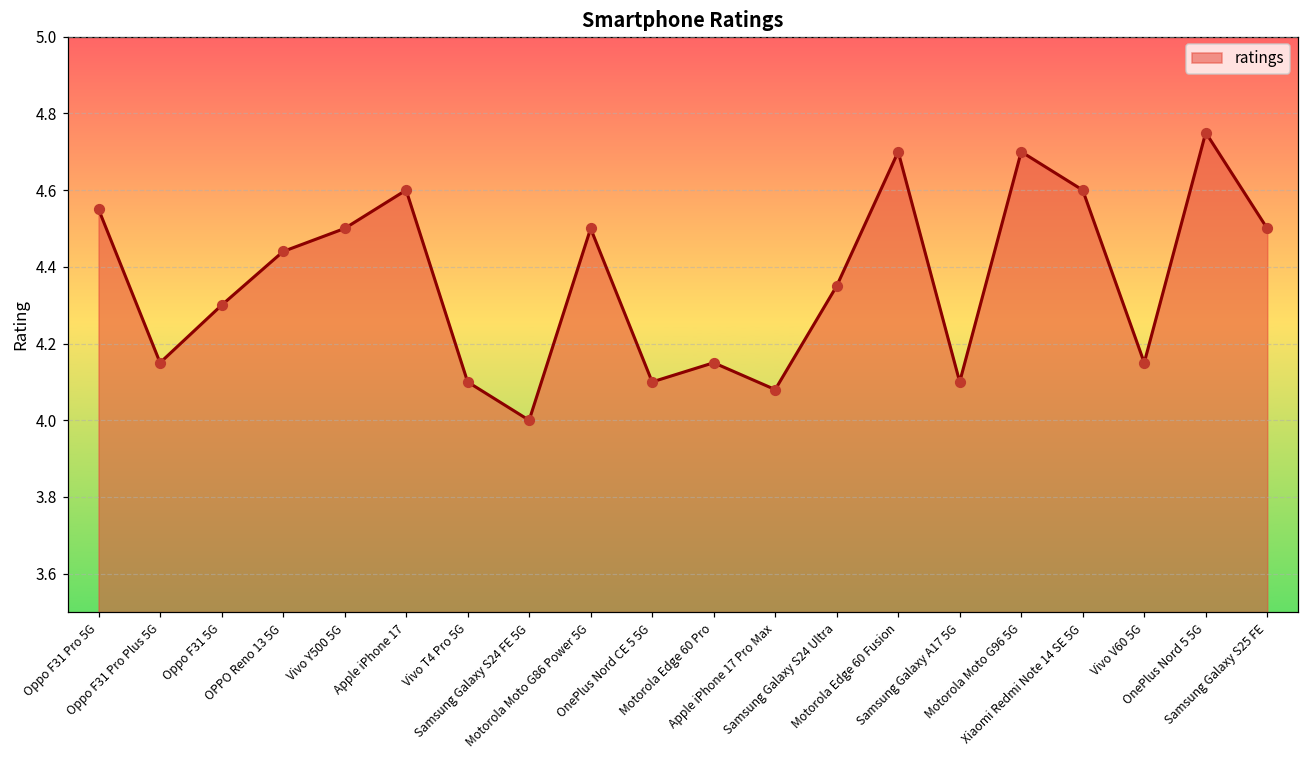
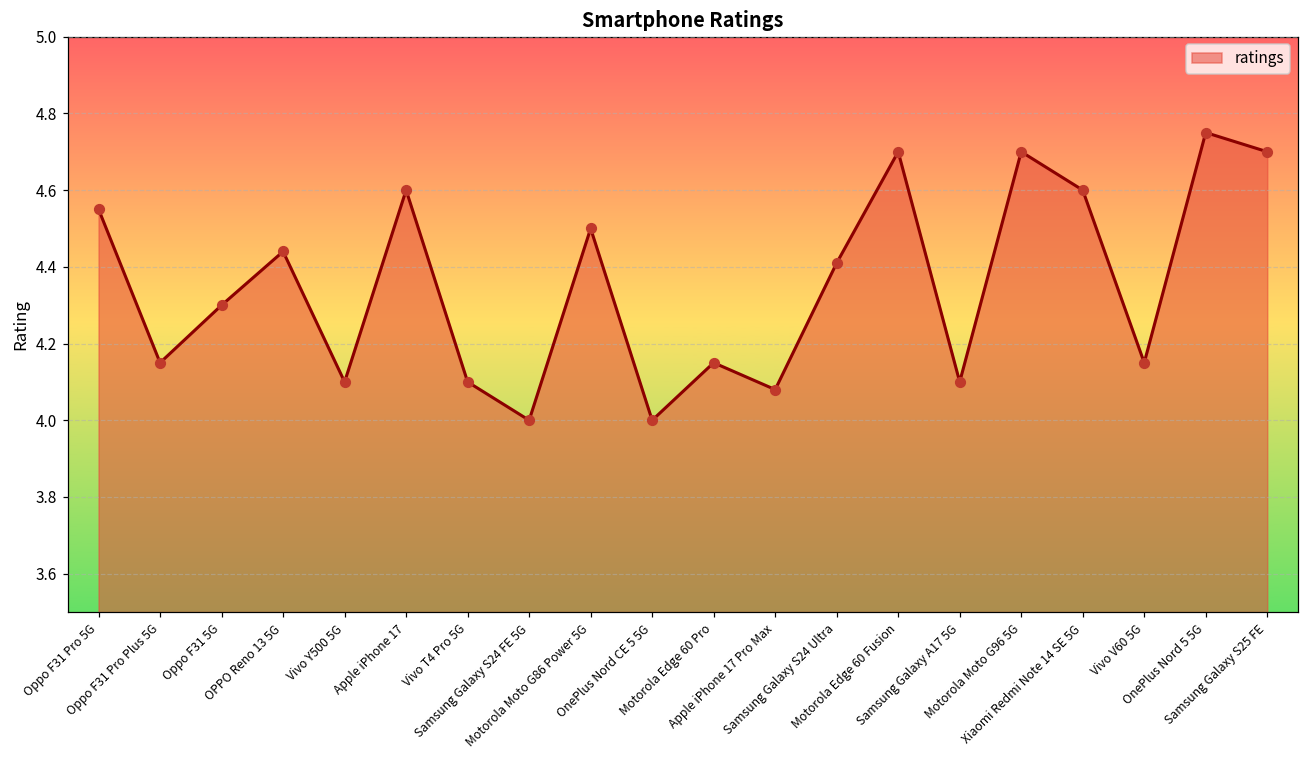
  {
    "Oppo F31 Pro 5G": 4.55,
    "Oppo F31 Pro Plus 5G": 4.15,
    "Oppo F31 5G": 4.30,
    "OPPO Reno 13 5G": 4.44,
-   "Vivo Y500 5G": 4.5,
+   "Vivo Y500 5G": 4.1,
    "Apple iPhone 17": 4.60,
    "Vivo T4 Pro 5G": 4.10,
    "Samsung Galaxy S24 FE 5G": 4.00,
    "Motorola Moto G86 Power 5G": 4.50,
-   "OnePlus Nord CE 5 5G": 4.1,
+   "OnePlus Nord CE 5 5G": 4.0,
    "Motorola Edge 60 Pro": 4.15,
    "Apple iPhone 17 Pro Max": 4.08,
-   "Samsung Galaxy S24 Ultra": 4.35,
+   "Samsung Galaxy S24 Ultra": 4.41,
    "Motorola Edge 60 Fusion": 4.70,
    "Samsung Galaxy A17 5G": 4.10,
    "Motorola Moto G96 5G": 4.70,
    "Xiaomi Redmi Note 14 SE 5G": 4.60,
    "Vivo V60 5G": 4.15,
    "OnePlus Nord 5 5G": 4.75,
-   "Samsung Galaxy S25 FE": 4.5
+   "Samsung Galaxy S25 FE": 4.7
  }
